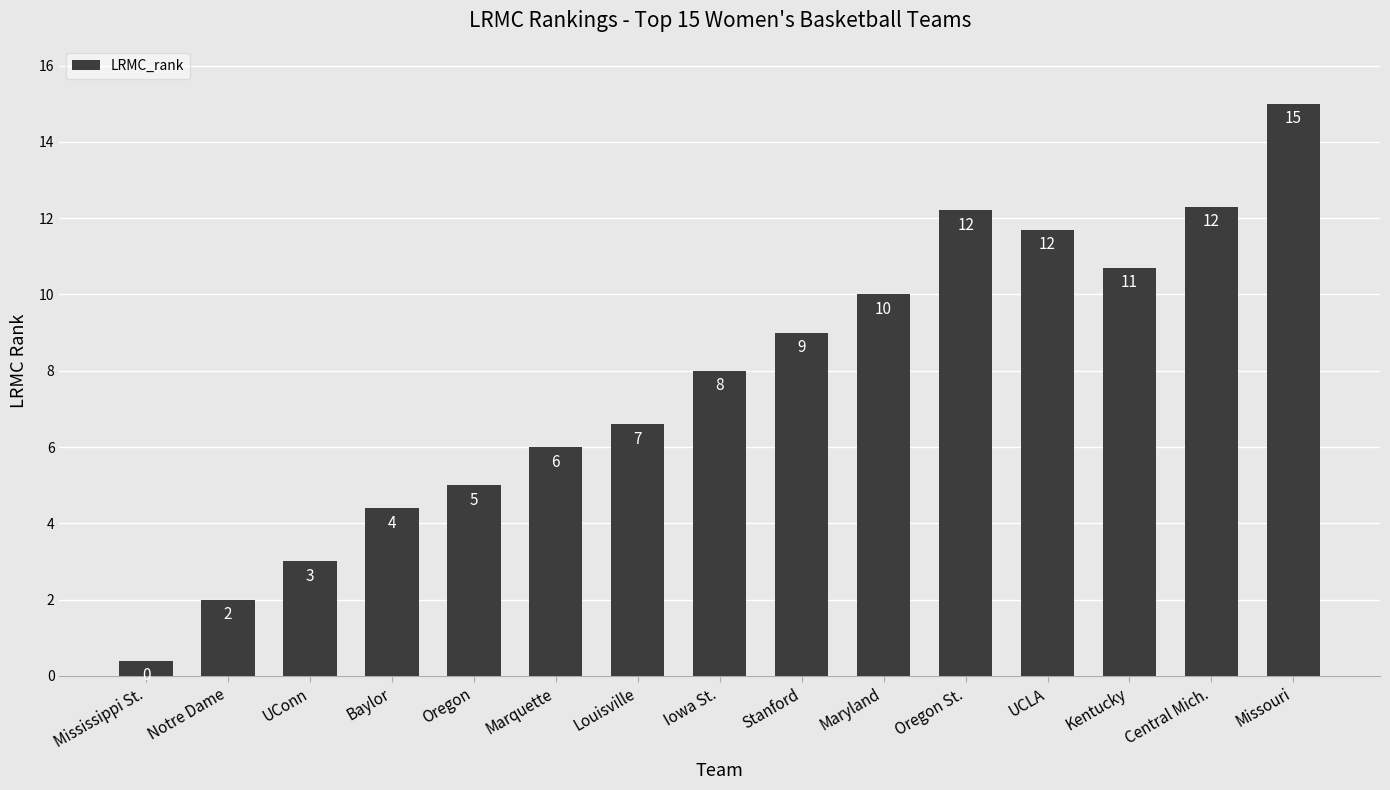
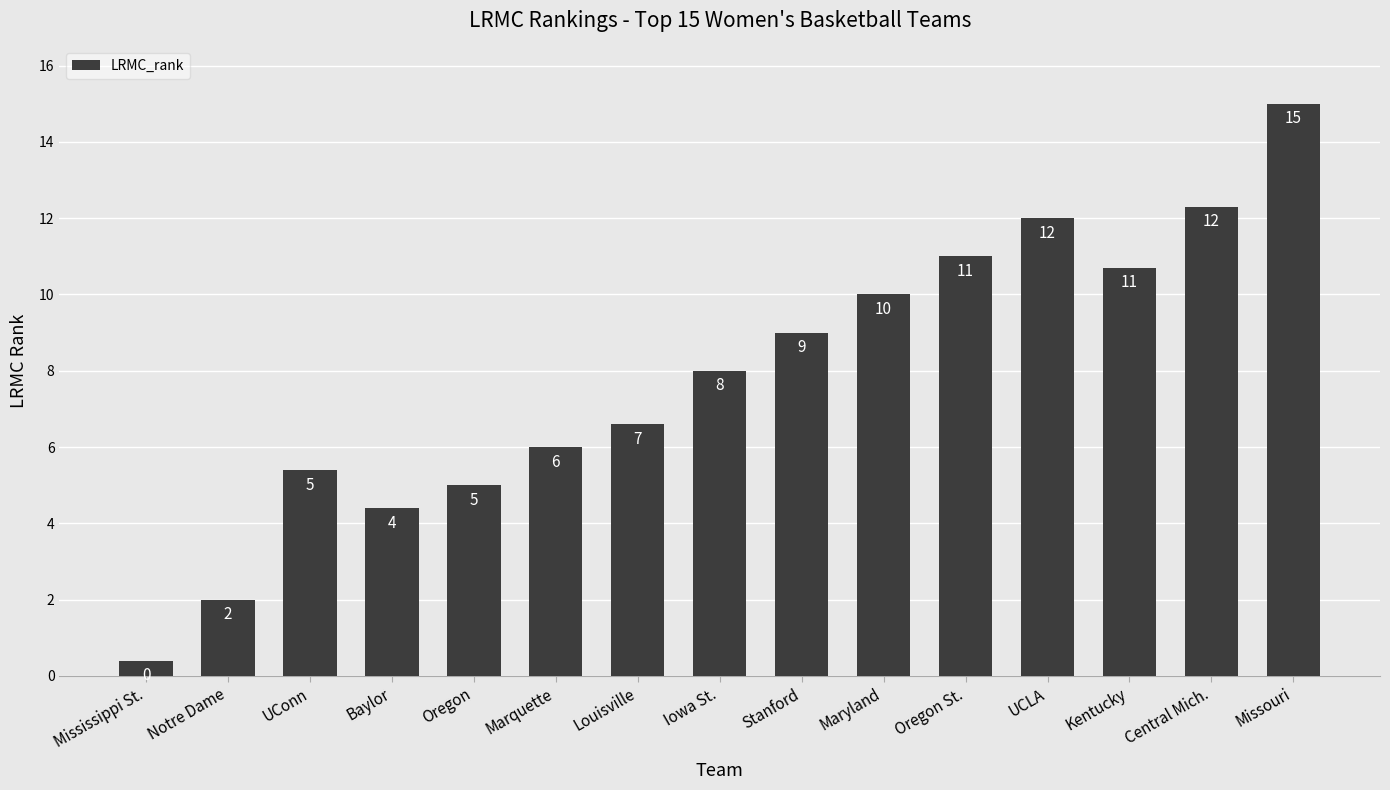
  {
    "Mississippi St.": 0,
    "Notre Dame": 2,
-   "UConn": 3,
+   "UConn": 5,
    "Baylor": 4,
    "Oregon": 5,
    "Marquette": 6,
    "Louisville": 7,
    "Iowa St.": 8,
    "Stanford": 9,
    "Maryland": 10,
-   "Oregon St.": 12,
-   "UCLA": 11.7,
+   "Oregon St.": 11,
+   "UCLA": 12.0,
    "Kentucky": 11,
    "Central Mich.": 12,
    "Missouri": 15
  }
